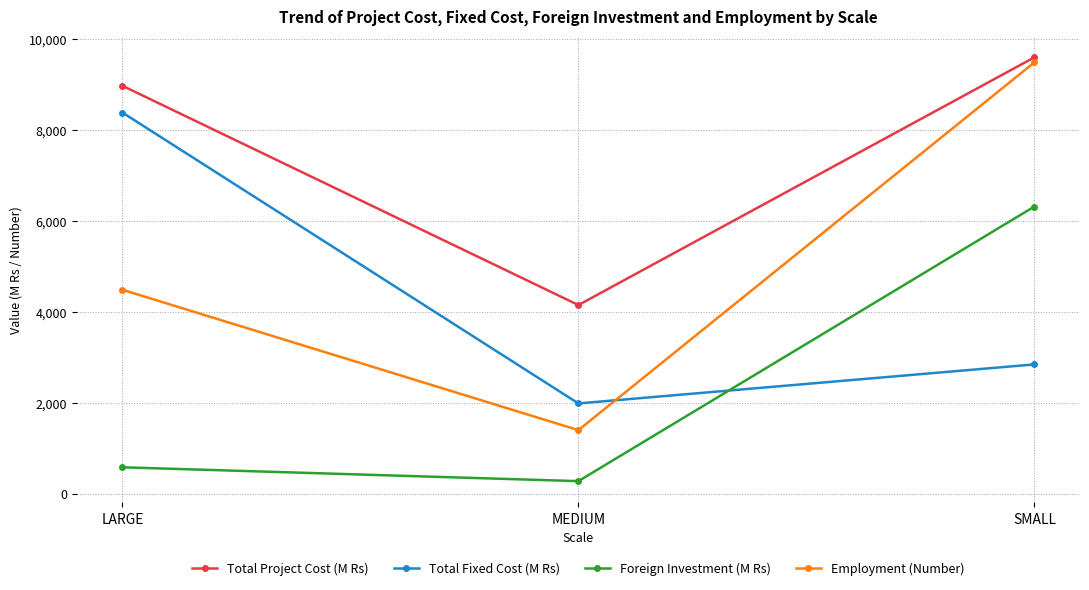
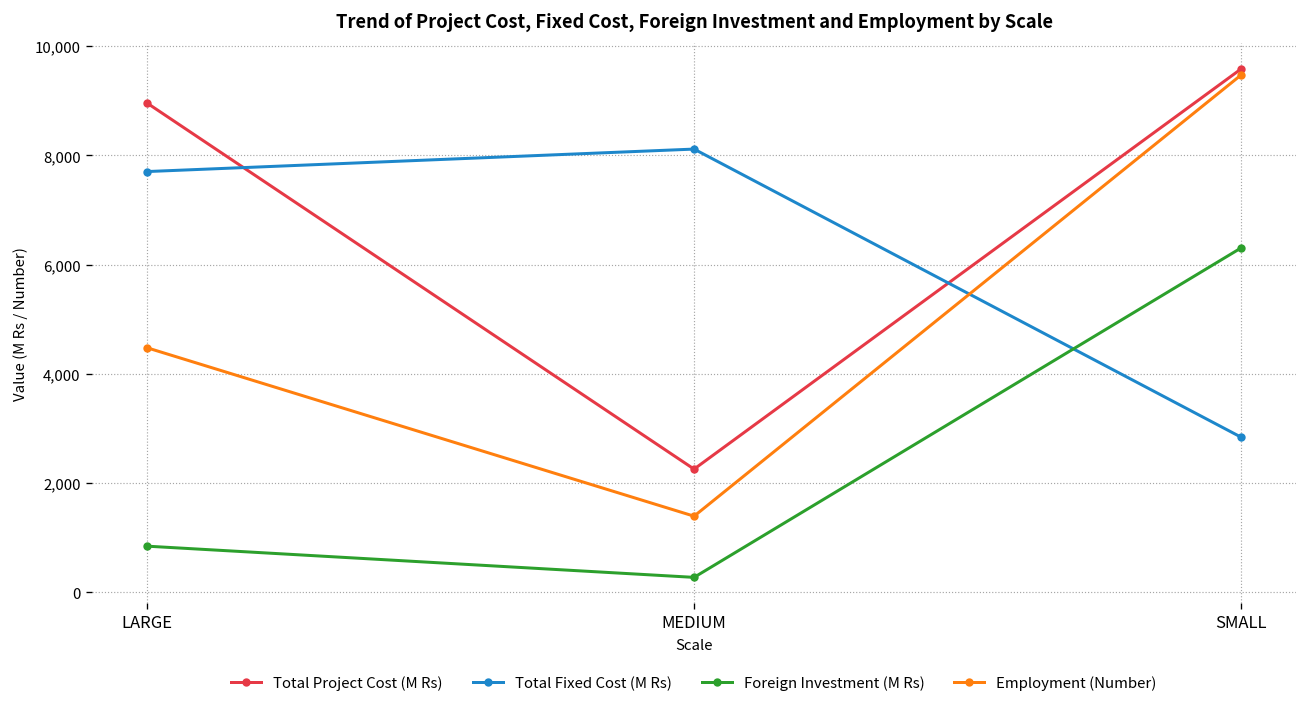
  {
    "Total Project Cost (M Rs)": {
      "LARGE": "9,000",
-     "MEDIUM": "4,100",
+     "MEDIUM": "2,300",
      "SMALL": "9,600"
    },
    "Total Fixed Cost (M Rs)": {
-     "LARGE": "8,400",
-     "MEDIUM": "2,000",
+     "LARGE": "7,700",
+     "MEDIUM": "8,100",
      "SMALL": "2,800"
    },
    "Foreign Investment (M Rs)": {
-     "LARGE": "600",
+     "LARGE": "800",
      "MEDIUM": "300",
      "SMALL": "6,300"
    },
    "Employment (Number)": {
      "LARGE": "4,500",
      "MEDIUM": "1,400",
      "SMALL": "9,500"
    }
  }
